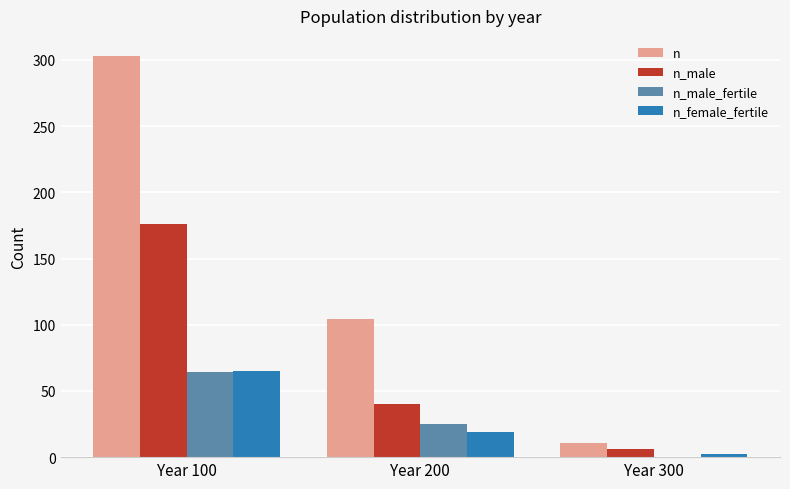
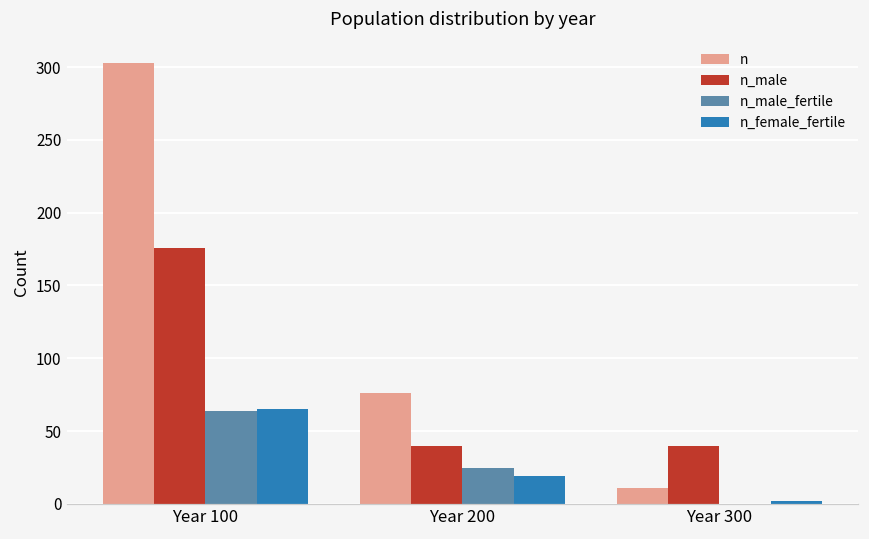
  {
    "n": {
      "Year 100": 303,
-     "Year 200": 104,
+     "Year 200": 76,
      "Year 300": 11
    },
    "n_male": {
      "Year 100": 176,
      "Year 200": 40,
-     "Year 300": 6
+     "Year 300": 40
    }
  }
